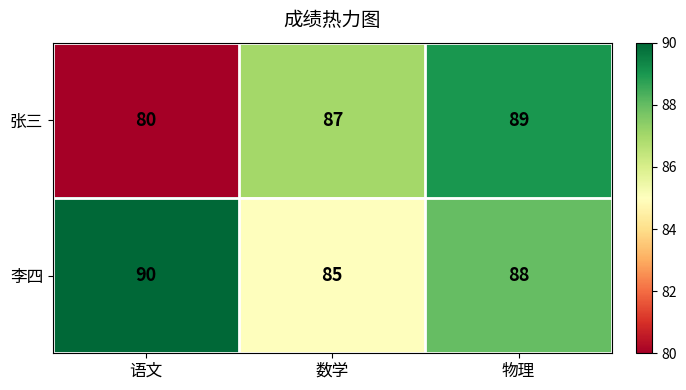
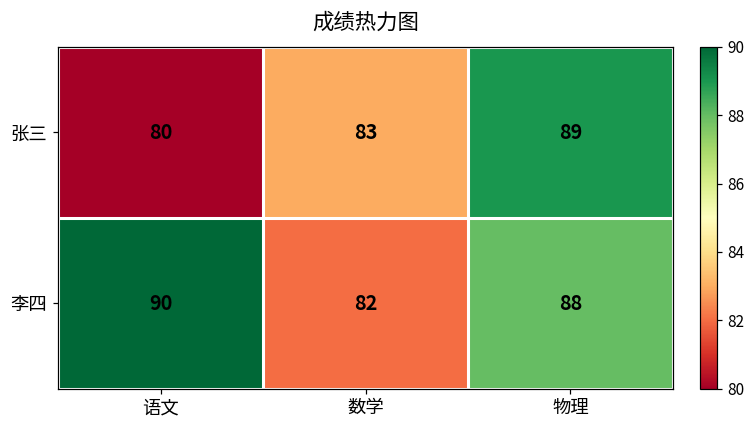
  {
    "张三": {
      "语文": 80,
-     "数学": 87,
+     "数学": 83,
      "物理": 89
    },
    "李四": {
      "语文": 90,
-     "数学": 85,
+     "数学": 82,
      "物理": 88
    }
  }
